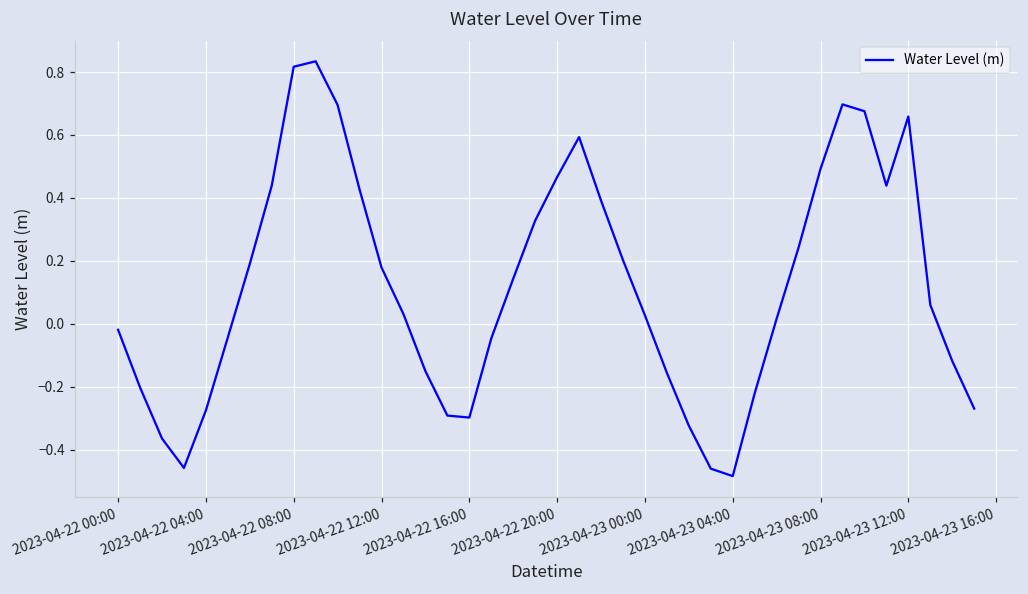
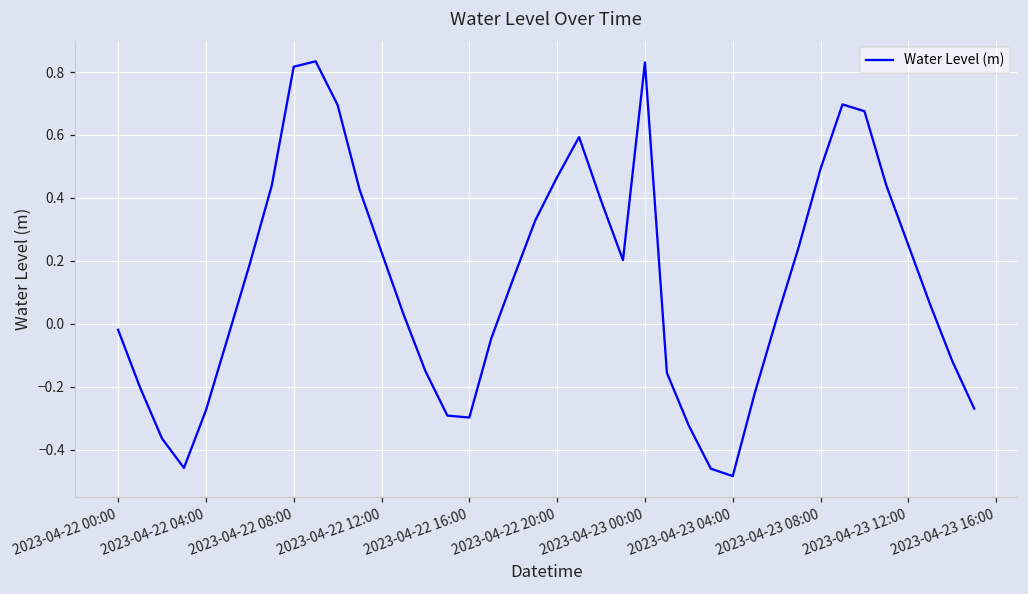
  {
    "2023-04-22 00:00": -0.02,
    "2023-04-22 04:00": -0.28,
    "2023-04-22 08:00": 0.82,
-   "2023-04-22 12:00": 0.18,
+   "2023-04-22 12:00": 0.23,
    "2023-04-22 16:00": -0.30,
    "2023-04-22 20:00": 0.47,
-   "2023-04-23 00:00": 0.03,
+   "2023-04-23 00:00": 0.83,
    "2023-04-23 04:00": -0.48,
    "2023-04-23 08:00": 0.49,
-   "2023-04-23 12:00": 0.66
+   "2023-04-23 12:00": 0.25
  }
